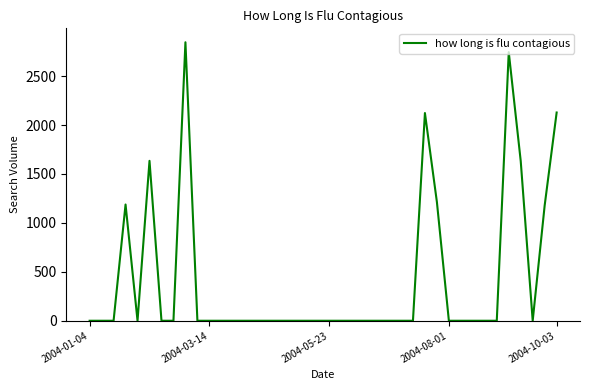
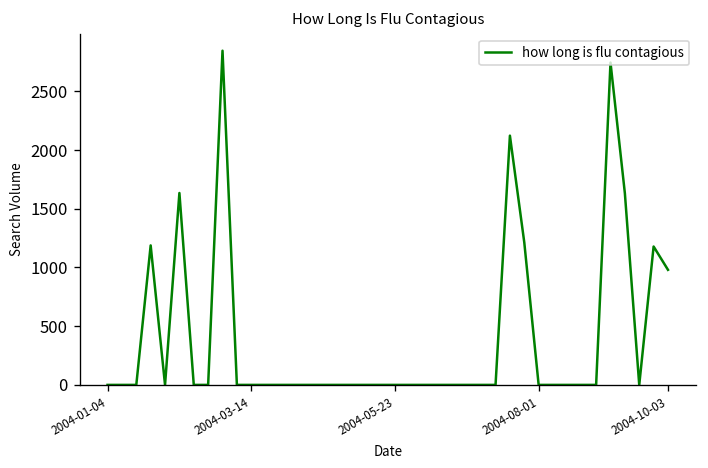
  {
    "2004-01-04": 0,
    "2004-03-14": 0,
    "2004-05-23": 0,
    "2004-08-01": 0,
-   "2004-10-03": 2100
+   "2004-10-03": 1000
  }
